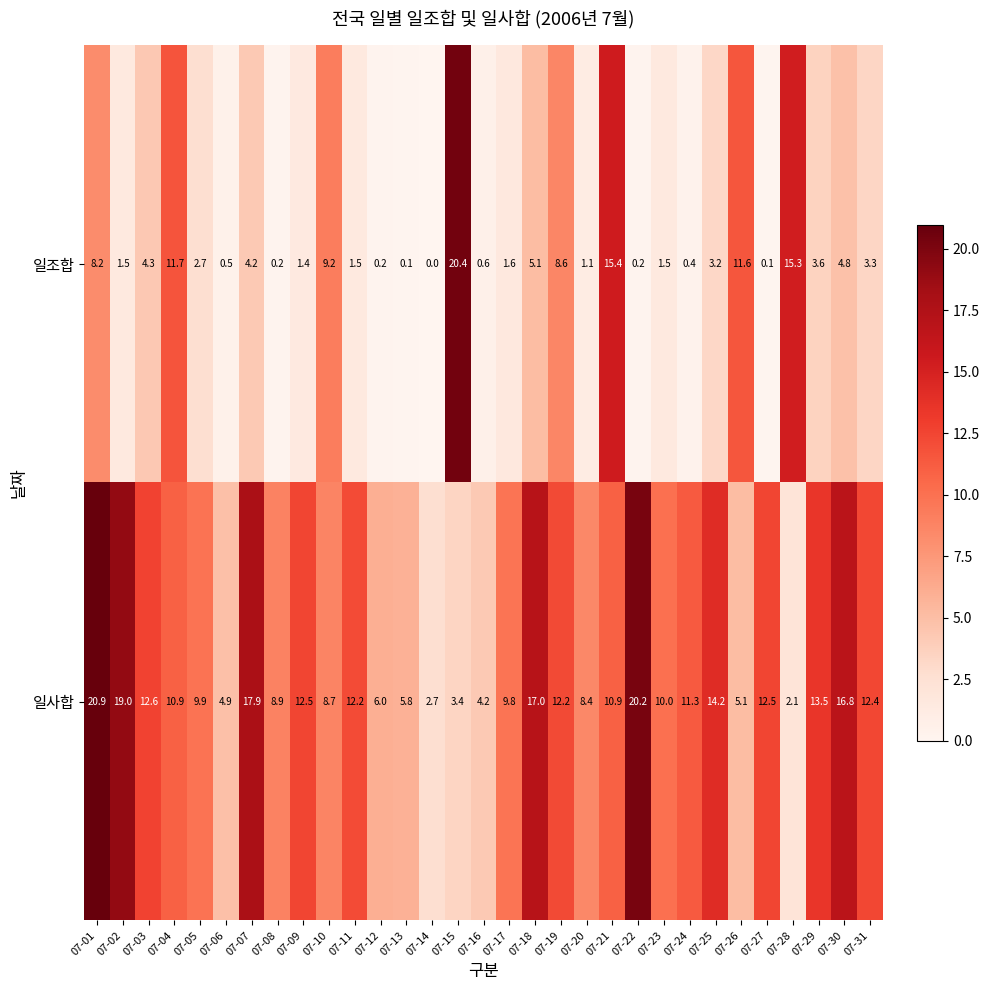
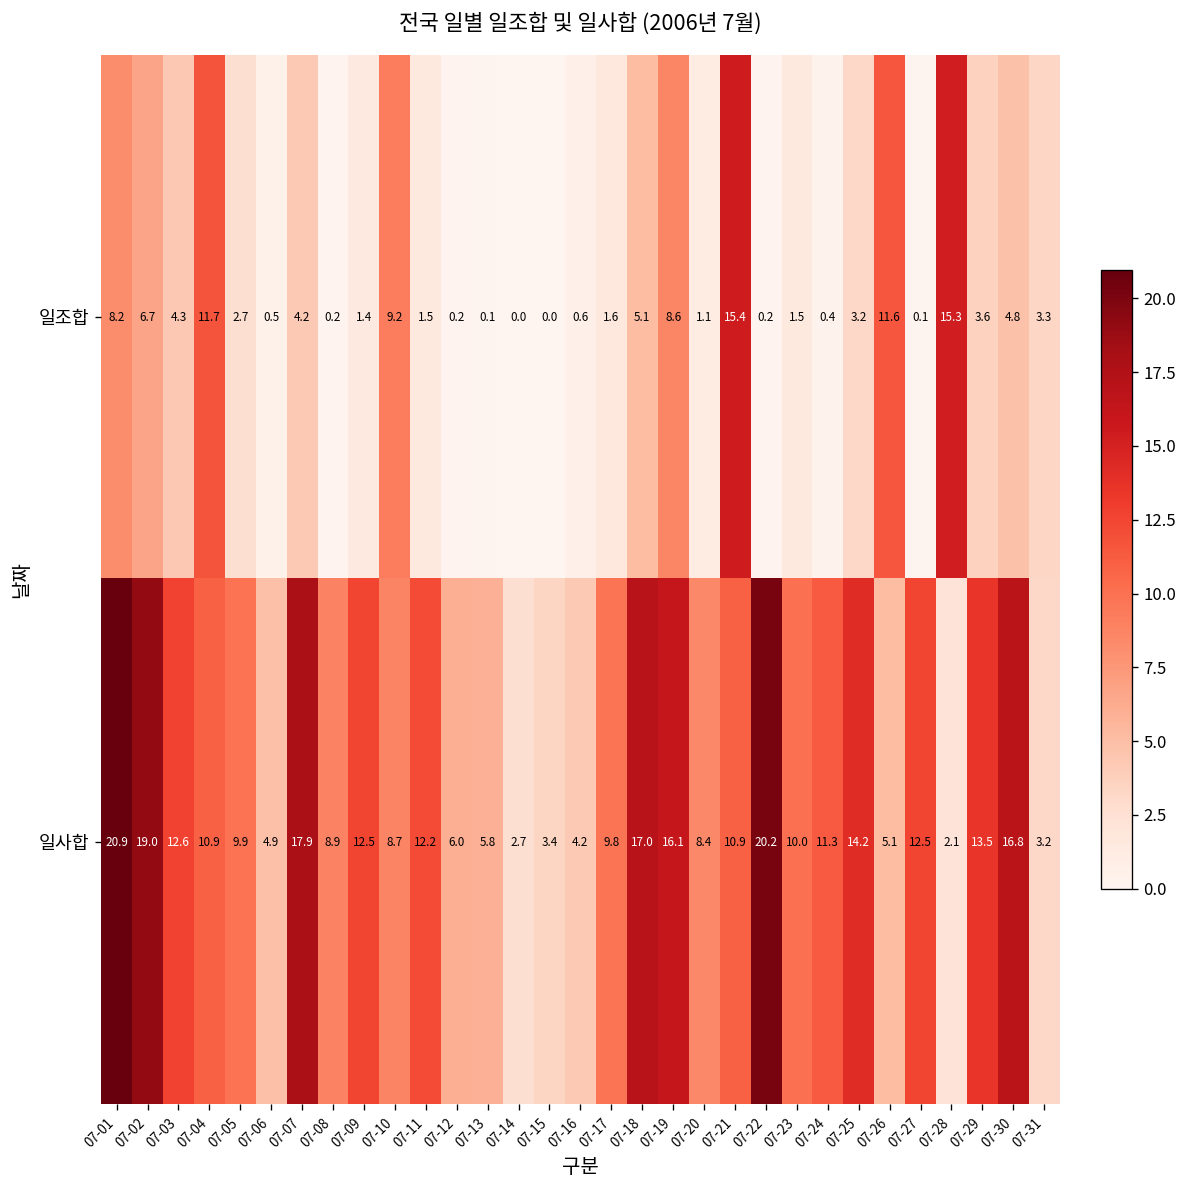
  {
    "일조합": {
      "07-01": 8.2,
-     "07-02": 1.5,
+     "07-02": 6.7,
      "07-03": 4.3,
      "07-04": 11.7,
      "07-05": 2.7,
      "07-06": 0.5,
      "07-07": 4.2,
      "07-08": 0.2,
      "07-09": 1.4,
      "07-10": 9.2,
      "07-11": 1.5,
      "07-12": 0.2,
      "07-13": 0.1,
      "07-14": 0.0,
-     "07-15": 20.4,
+     "07-15": 0.0,
      "07-16": 0.6,
      "07-17": 1.6,
      "07-18": 5.1,
      "07-19": 8.6,
      "07-20": 1.1,
      "07-21": 15.4,
      "07-22": 0.2,
      "07-23": 1.5,
      "07-24": 0.4,
      "07-25": 3.2,
      "07-26": 11.6,
      "07-27": 0.1,
      "07-28": 15.3,
      "07-29": 3.6,
      "07-30": 4.8,
      "07-31": 3.3
    },
    "일사합": {
      "07-01": 20.9,
      "07-02": 19.0,
      "07-03": 12.6,
      "07-04": 10.9,
      "07-05": 9.9,
      "07-06": 4.9,
      "07-07": 17.9,
      "07-08": 8.9,
      "07-09": 12.5,
      "07-10": 8.7,
      "07-11": 12.2,
      "07-12": 6.0,
      "07-13": 5.8,
      "07-14": 2.7,
      "07-15": 3.4,
      "07-16": 4.2,
      "07-17": 9.8,
      "07-18": 17.0,
-     "07-19": 12.2,
+     "07-19": 16.1,
      "07-20": 8.4,
      "07-21": 10.9,
      "07-22": 20.2,
      "07-23": 10.0,
      "07-24": 11.3,
      "07-25": 14.2,
      "07-26": 5.1,
      "07-27": 12.5,
      "07-28": 2.1,
      "07-29": 13.5,
      "07-30": 16.8,
-     "07-31": 12.4
+     "07-31": 3.2
    }
  }
